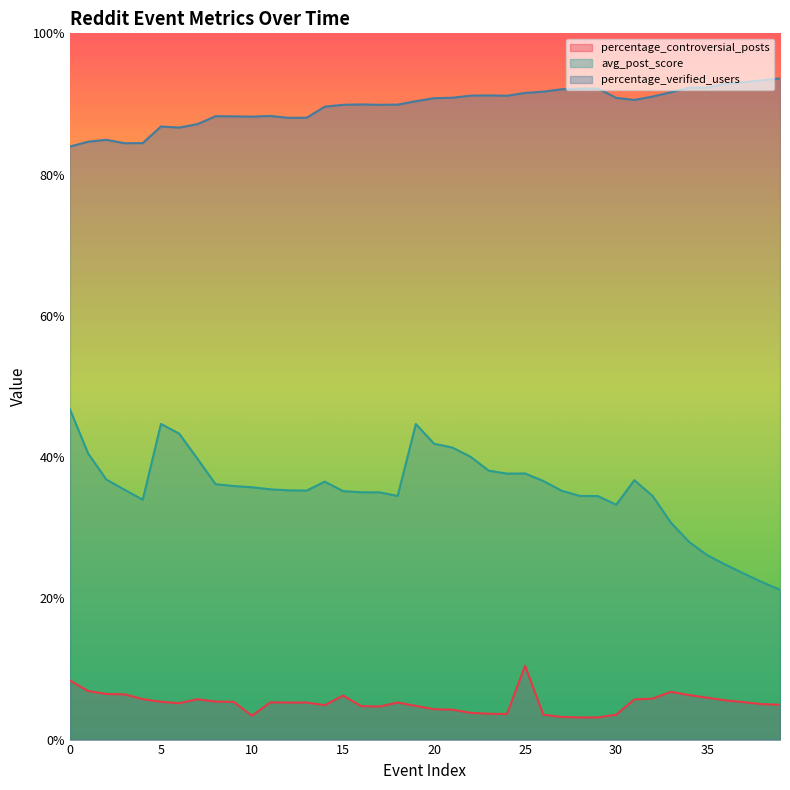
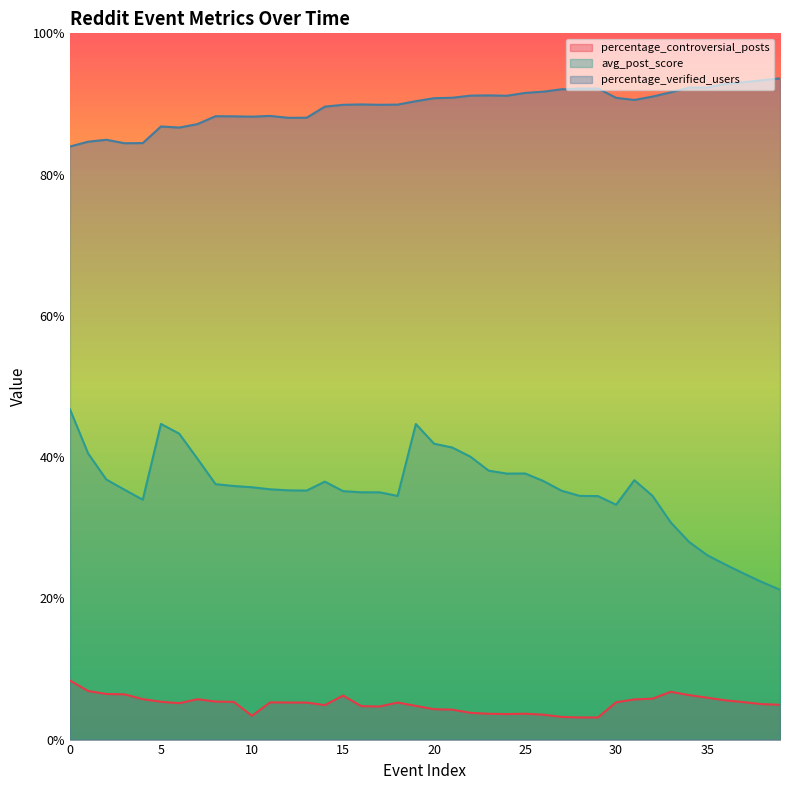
  {
    "percentage_controversial_posts": {
      "0": "8%",
      "5": "5%",
      "10": "3%",
      "15": "6%",
      "20": "4%",
-     "25": "10%",
-     "30": "4%",
+     "25": "4%",
+     "30": "5%",
      "35": "6%"
    }
  }
